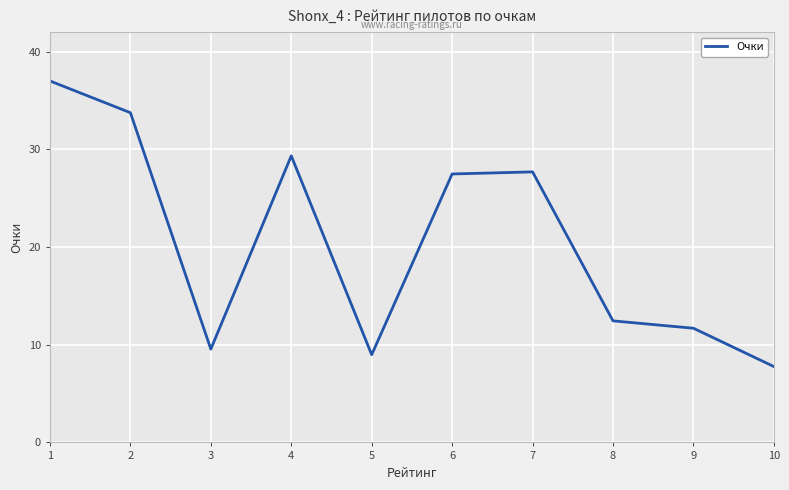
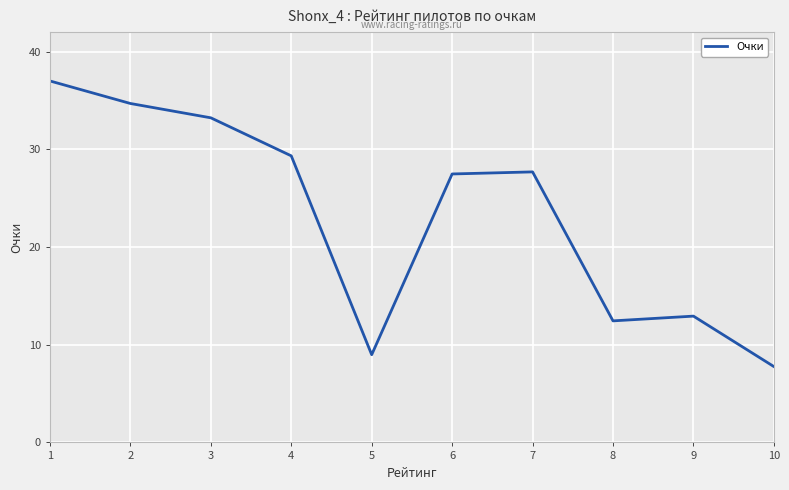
  {
    "1": 37,
-   "2": 34,
-   "3": 10,
+   "2": 35,
+   "3": 33,
    "4": 29,
    "5": 9,
    "6": 27,
    "7": 28,
    "8": 12,
-   "9": 12,
+   "9": 13,
    "10": 8
  }
